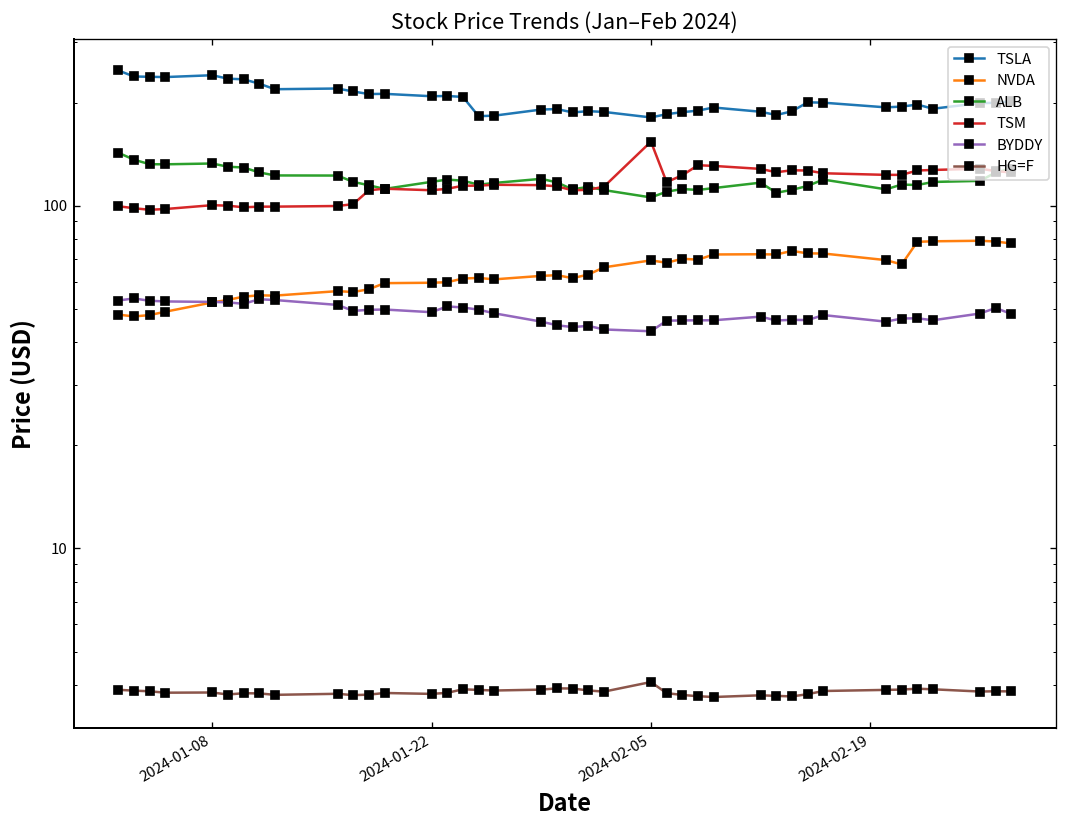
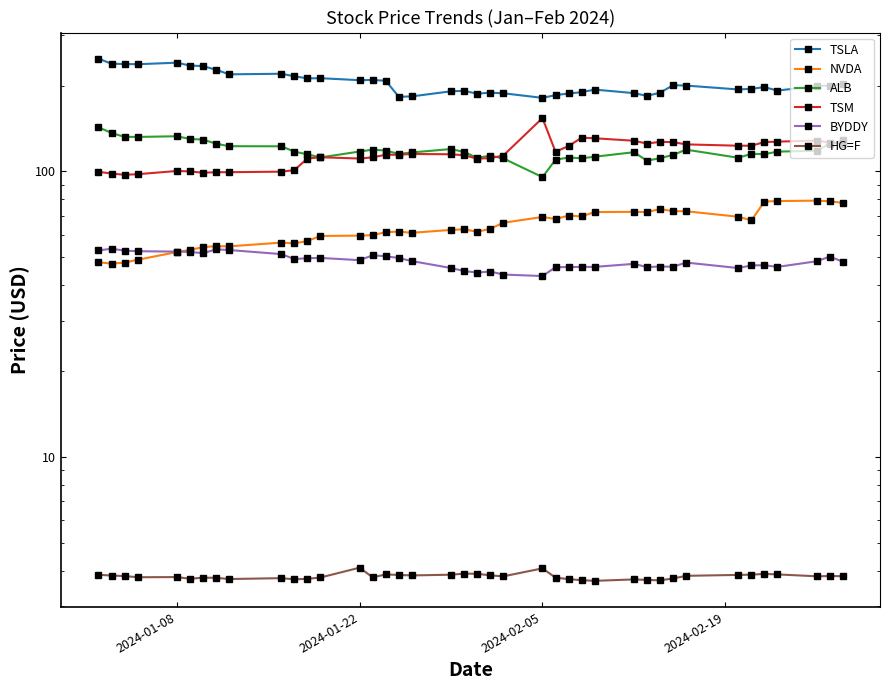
  {
    "TSLA": {
      "2024-01-08": 240,
      "2024-01-22": 210,
      "2024-02-05": 180
    },
    "NVDA": {
      "2024-01-22": 60,
      "2024-02-05": 69
    },
    "ALB": {
      "2024-01-08": 130,
      "2024-01-22": 117,
-     "2024-02-05": 106
+     "2024-02-05": 96
    },
    "TSM": {
      "2024-01-08": 100,
      "2024-01-22": 111,
      "2024-02-05": 150
    },
    "BYDDY": {
      "2024-01-22": 49,
      "2024-02-05": 43
    },
    "HG=F": {
      "2024-01-08": 3.8,
-     "2024-01-22": 3.8,
+     "2024-01-22": 4.1,
      "2024-02-05": 4.1
    }
  }
